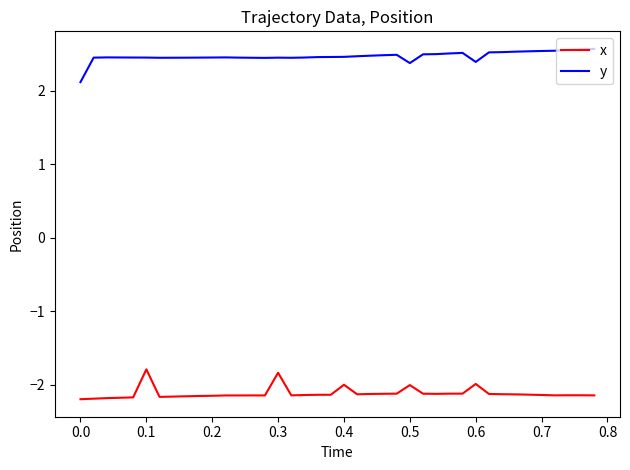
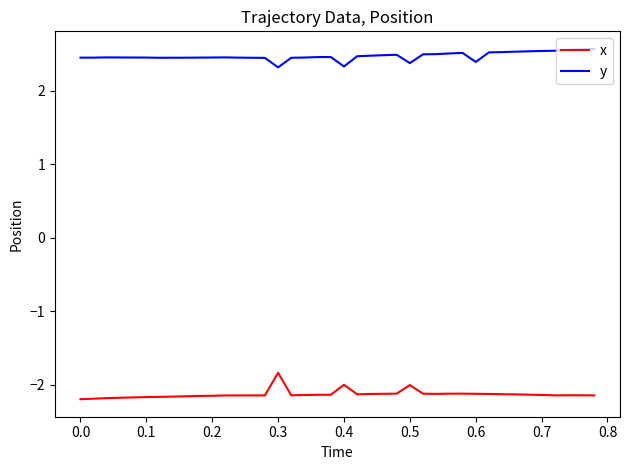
  {
    "x": {
      "0.0": -2.2,
-     "0.1": -1.8,
+     "0.1": -2.2,
      "0.2": -2.2,
      "0.3": -1.8,
      "0.4": -2.0,
      "0.5": -2.0,
-     "0.6": -2.0,
+     "0.6": -2.1,
      "0.7": -2.1
    },
    "y": {
-     "0.0": 2.1,
+     "0.0": 2.4,
      "0.1": 2.4,
      "0.2": 2.4,
-     "0.3": 2.4,
-     "0.4": 2.5,
+     "0.3": 2.3,
+     "0.4": 2.3,
      "0.5": 2.4,
      "0.6": 2.4,
      "0.7": 2.5
    }
  }
